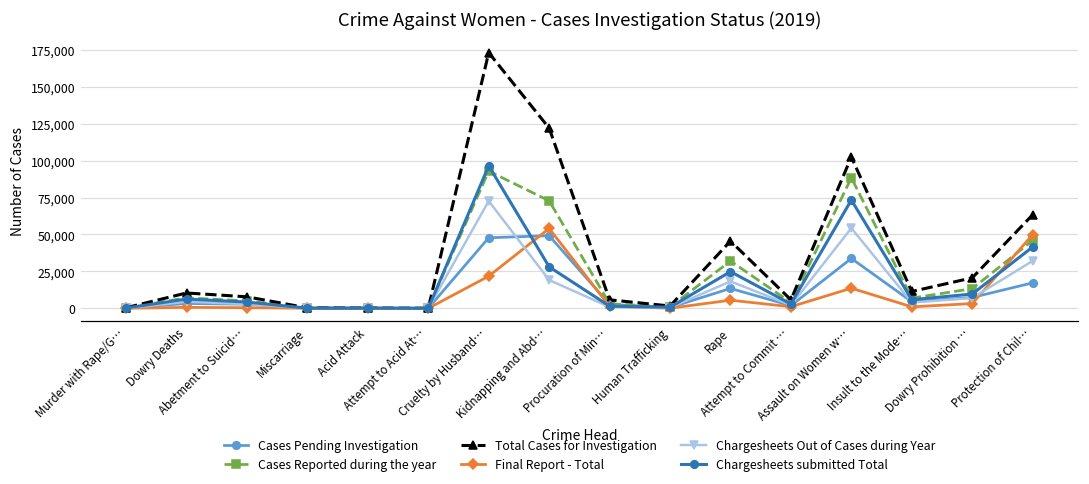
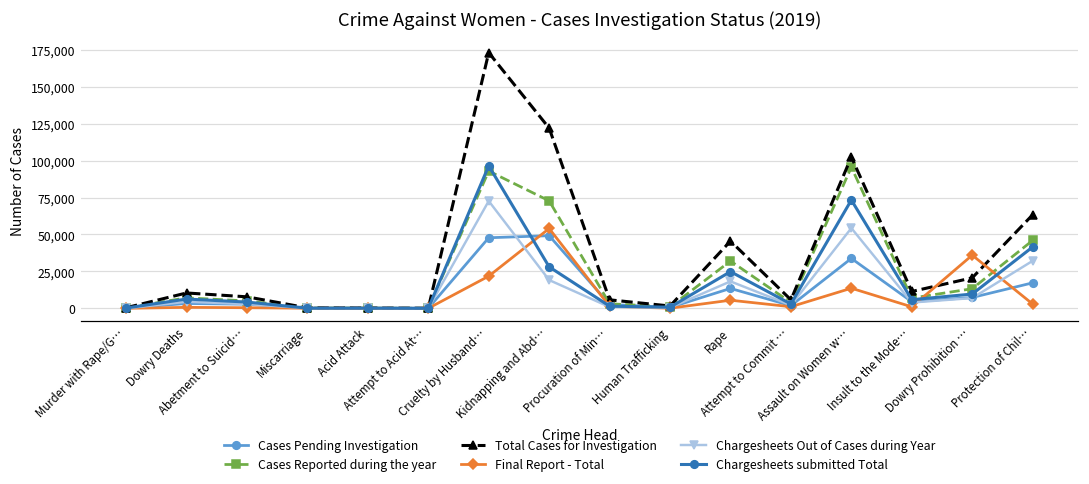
  {
    "Cases Pending Investigation": {
      "Cruelty by Husband…": "48,000",
      "Kidnapping and Abd…": "49,000",
      "Rape": "13,000",
      "Assault on Women w…": "34,000",
      "Protection of Chil…": "17,000"
    },
    "Cases Reported during the year": {
      "Cruelty by Husband…": "93,000",
      "Kidnapping and Abd…": "73,000",
      "Rape": "32,000",
-     "Assault on Women w…": "88,000",
+     "Assault on Women w…": "96,000",
      "Dowry Prohibition …": "13,000",
      "Protection of Chil…": "46,000"
    },
    "Total Cases for Investigation": {
      "Dowry Deaths": "10,000",
      "Abetment to Suicid…": "8,000",
      "Cruelty by Husband…": "173,000",
      "Kidnapping and Abd…": "122,000",
      "Procuration of Min…": "6,000",
      "Rape": "46,000",
      "Assault on Women w…": "102,000",
      "Insult to the Mode…": "11,000",
      "Dowry Prohibition …": "21,000",
      "Protection of Chil…": "63,000"
    },
    "Final Report - Total": {
      "Dowry Deaths": "1,000",
      "Abetment to Suicid…": "0",
      "Cruelty by Husband…": "22,000",
      "Kidnapping and Abd…": "54,000",
      "Rape": "6,000",
      "Assault on Women w…": "14,000",
      "Insult to the Mode…": "1,000",
-     "Dowry Prohibition …": "3,000",
-     "Protection of Chil…": "50,000"
+     "Dowry Prohibition …": "36,000",
+     "Protection of Chil…": "3,000"
    },
    "Chargesheets Out of Cases during Year": {
      "Cruelty by Husband…": "73,000",
      "Kidnapping and Abd…": "19,000",
      "Rape": "18,000",
      "Assault on Women w…": "54,000",
      "Protection of Chil…": "32,000"
    },
    "Chargesheets submitted Total": {
      "Cruelty by Husband…": "97,000",
      "Kidnapping and Abd…": "28,000",
      "Rape": "25,000",
      "Assault on Women w…": "73,000",
      "Dowry Prohibition …": "10,000",
      "Protection of Chil…": "42,000"
    }
  }
